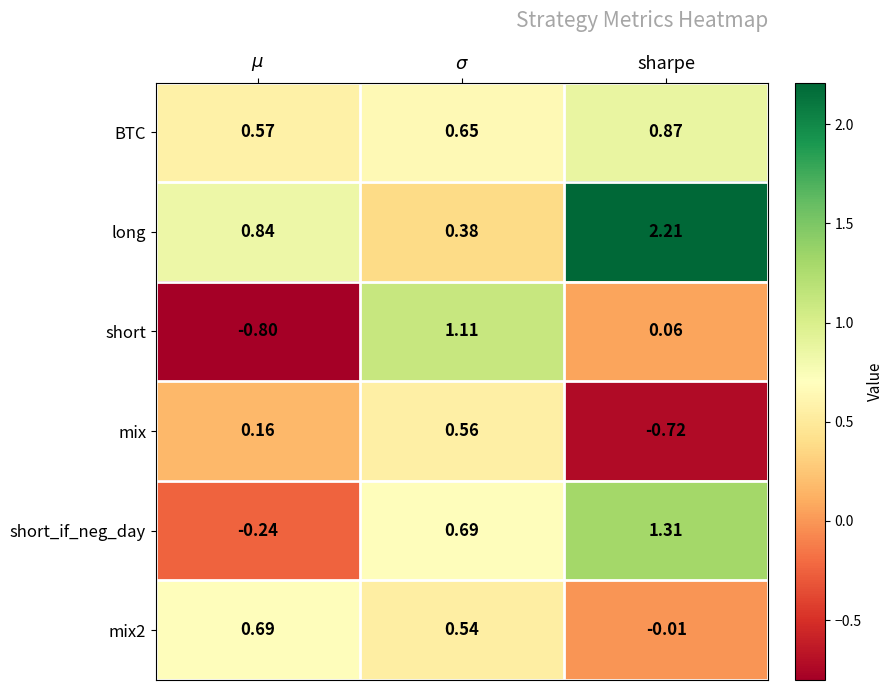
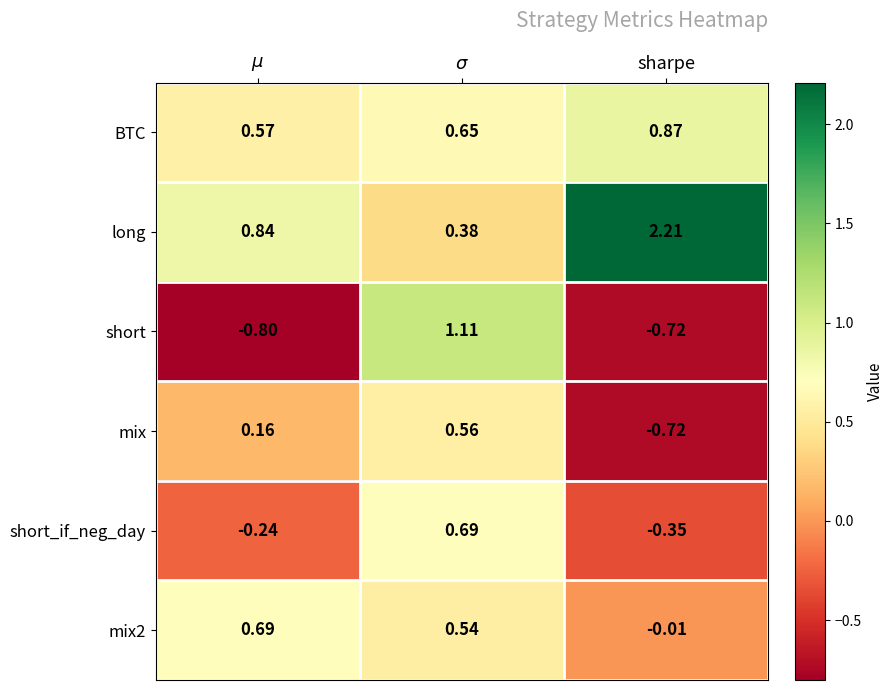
  {
    "BTC": {
      "sharpe": 0.87
    },
    "long": {
      "sharpe": 2.21
    },
    "short": {
-     "sharpe": 0.06
+     "sharpe": -0.72
    },
    "mix": {
      "sharpe": -0.72
    },
    "short_if_neg_day": {
-     "sharpe": 1.31
+     "sharpe": -0.35
    },
    "mix2": {
      "sharpe": -0.01
    }
  }
